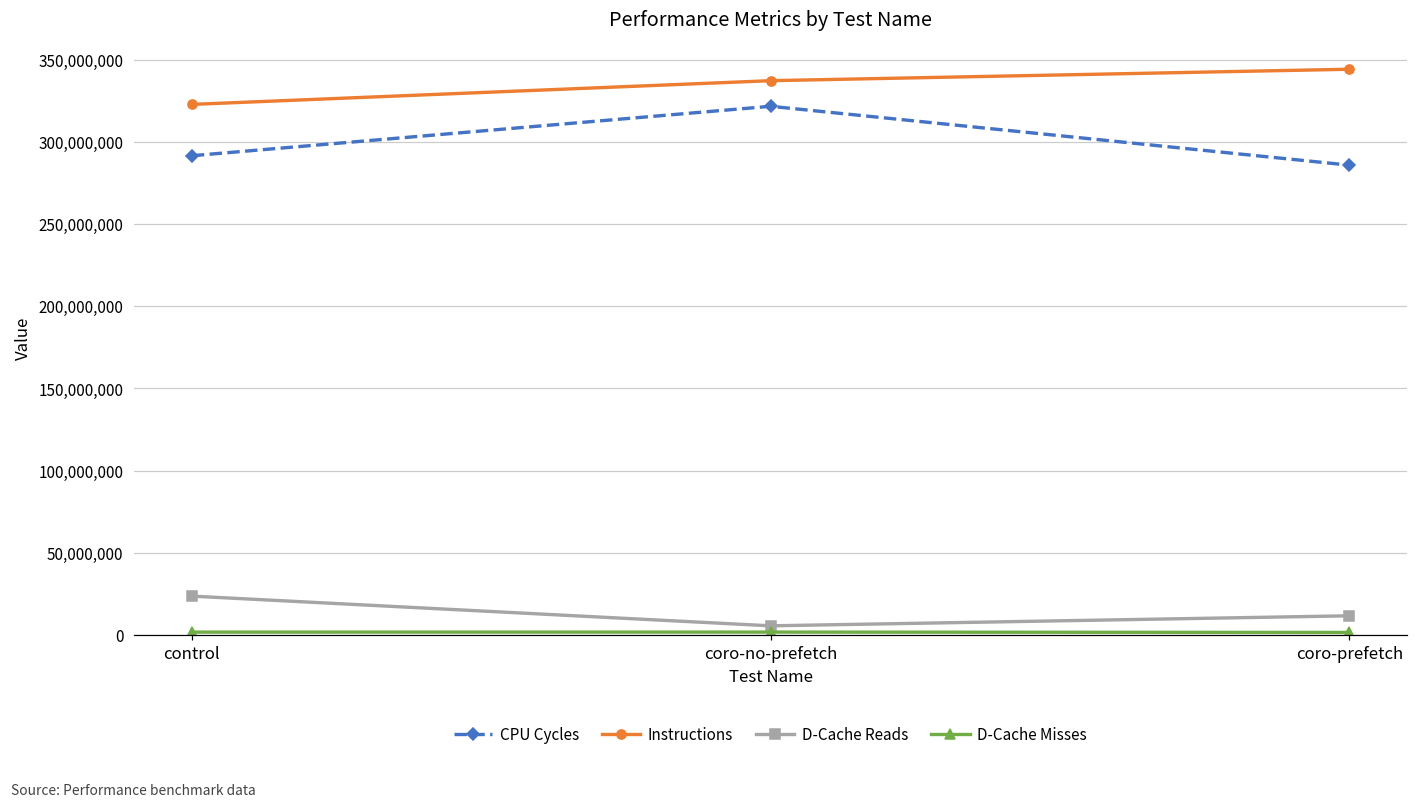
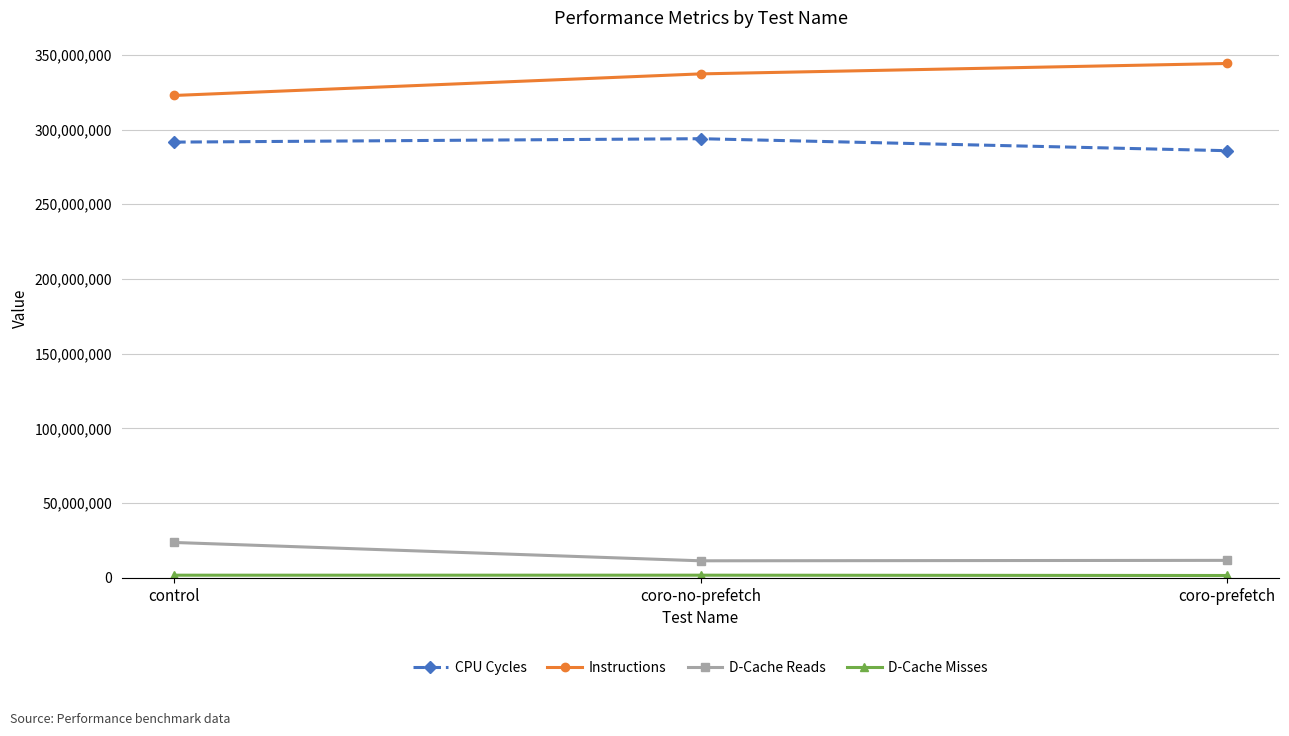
  {
    "CPU Cycles": {
      "control": "292,000,000",
-     "coro-no-prefetch": "322,000,000",
+     "coro-no-prefetch": "294,000,000",
      "coro-prefetch": "286,000,000"
    },
    "Instructions": {
      "control": "323,000,000",
      "coro-no-prefetch": "337,000,000",
      "coro-prefetch": "344,000,000"
    },
    "D-Cache Reads": {
      "control": "24,000,000",
-     "coro-no-prefetch": "6,000,000",
+     "coro-no-prefetch": "11,000,000",
      "coro-prefetch": "12,000,000"
    },
    "D-Cache Misses": {
      "control": "2,000,000",
      "coro-no-prefetch": "2,000,000",
      "coro-prefetch": "2,000,000"
    }
  }
